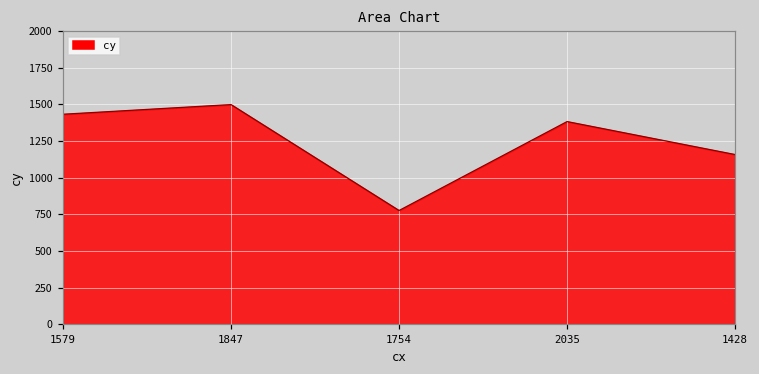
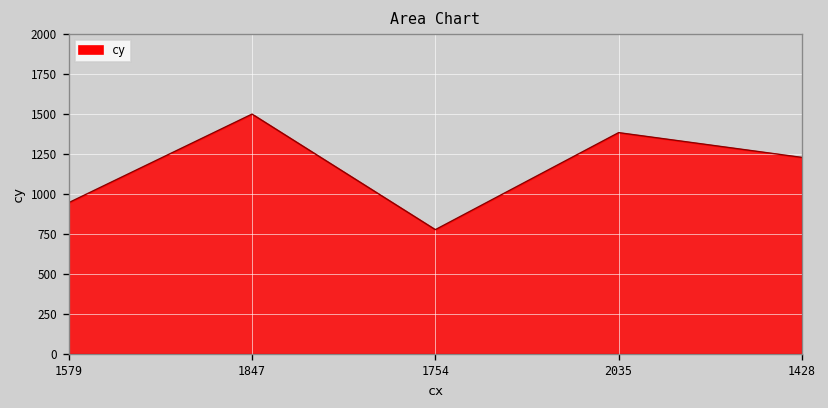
  {
-   "1579": 1430,
+   "1579": 950,
    "1847": 1500,
    "1754": 780,
    "2035": 1380,
-   "1428": 1160
+   "1428": 1230
  }
